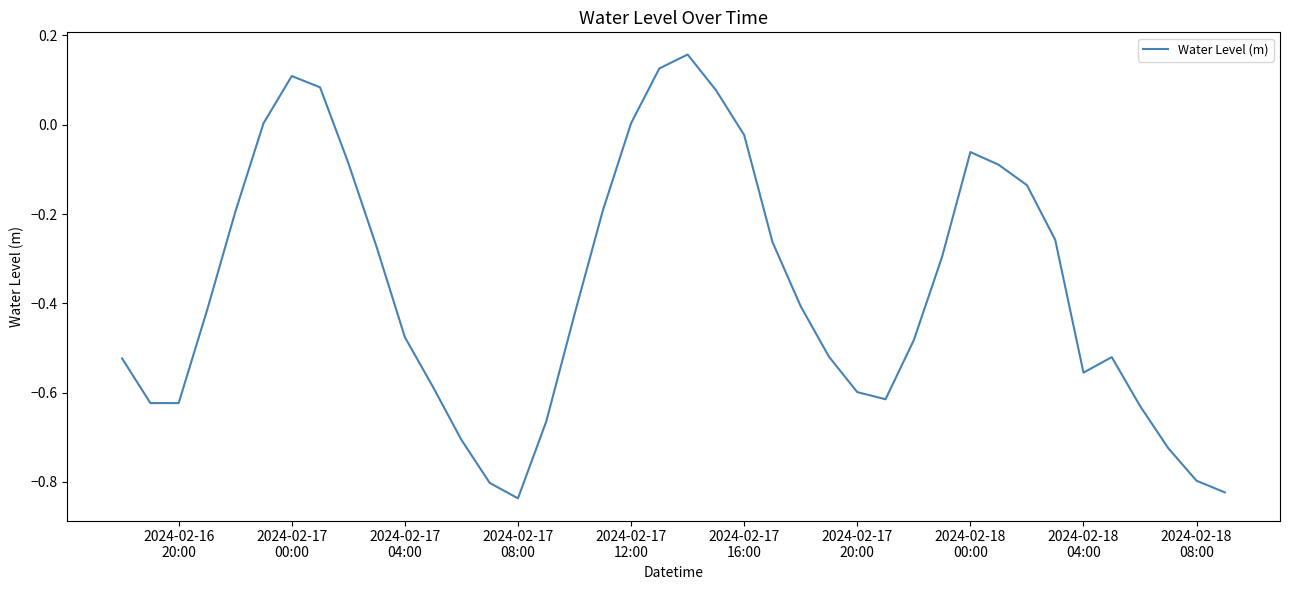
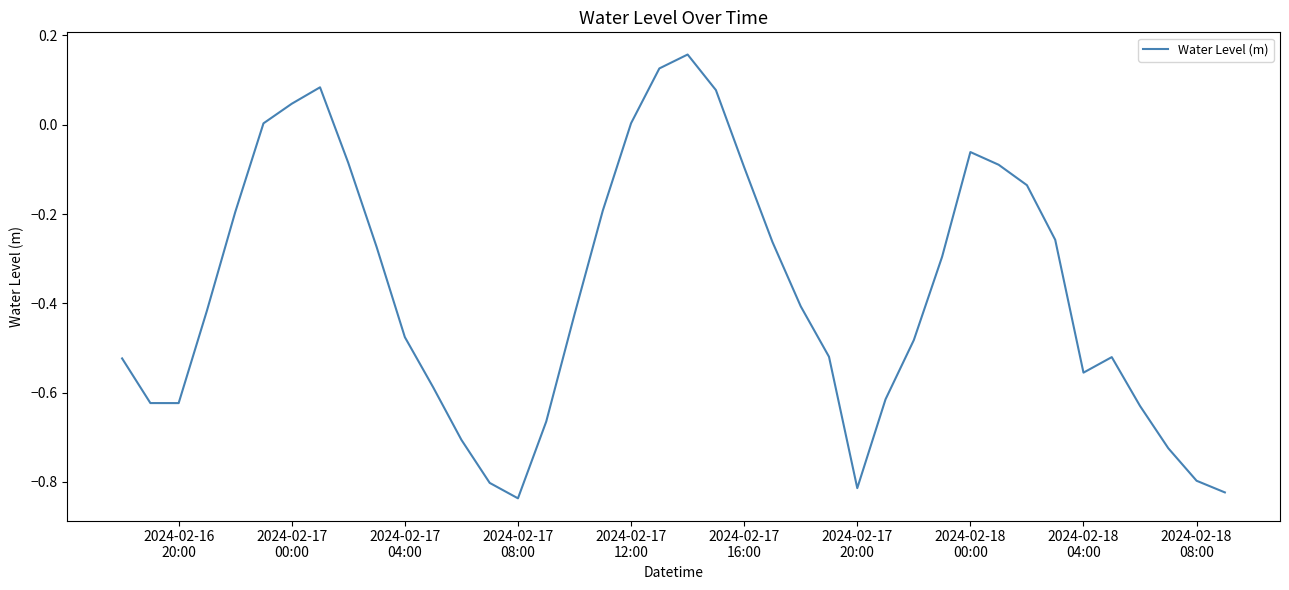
  {
    "2024-02-16 20:00": -0.62,
-   "2024-02-17 00:00": 0.11,
+   "2024-02-17 00:00": 0.05,
    "2024-02-17 04:00": -0.48,
    "2024-02-17 08:00": -0.84,
    "2024-02-17 12:00": 0.00,
-   "2024-02-17 16:00": -0.02,
-   "2024-02-17 20:00": -0.60,
+   "2024-02-17 16:00": -0.10,
+   "2024-02-17 20:00": -0.81,
    "2024-02-18 00:00": -0.06,
    "2024-02-18 04:00": -0.56,
    "2024-02-18 08:00": -0.80
  }
